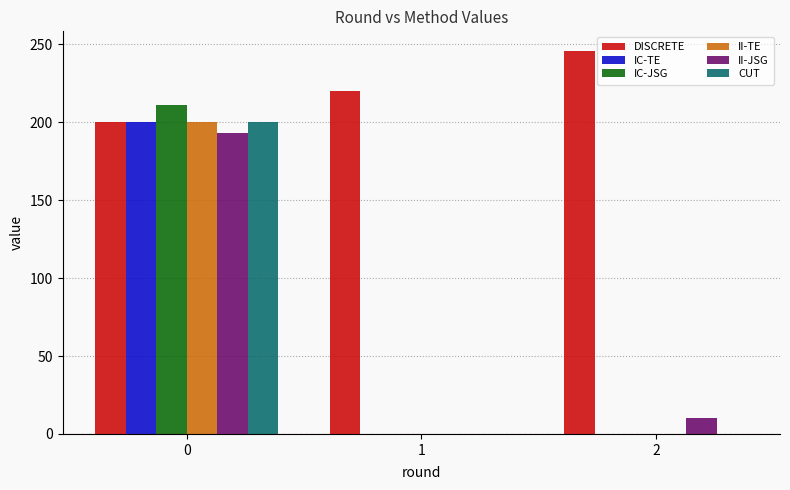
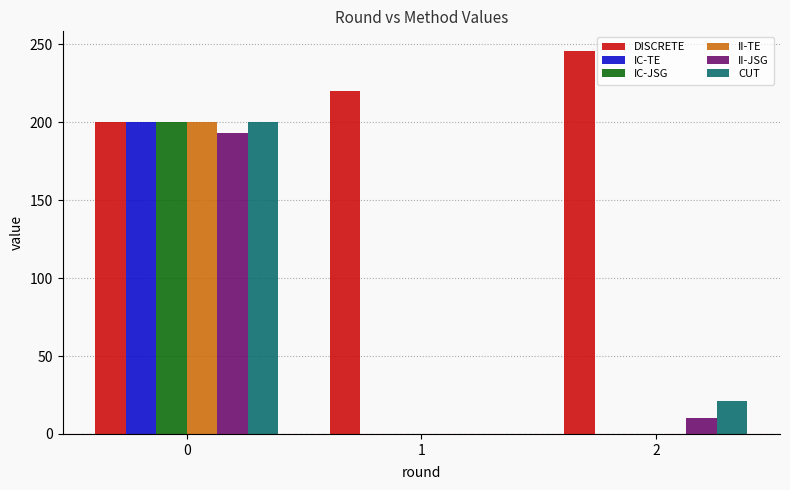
  {
    "DISCRETE": {
      "0": 200,
      "1": 220,
      "2": 246
    },
    "IC-TE": {
      "0": 200,
      "1": 0,
      "2": 0
    },
    "IC-JSG": {
-     "0": 211,
+     "0": 200,
      "1": 0,
      "2": 0
    },
    "II-TE": {
      "0": 200,
      "1": 0,
      "2": 0
    },
    "II-JSG": {
      "0": 193,
      "1": 0,
      "2": 10
    },
    "CUT": {
      "0": 200,
      "1": 0,
-     "2": 0
+     "2": 21
    }
  }
